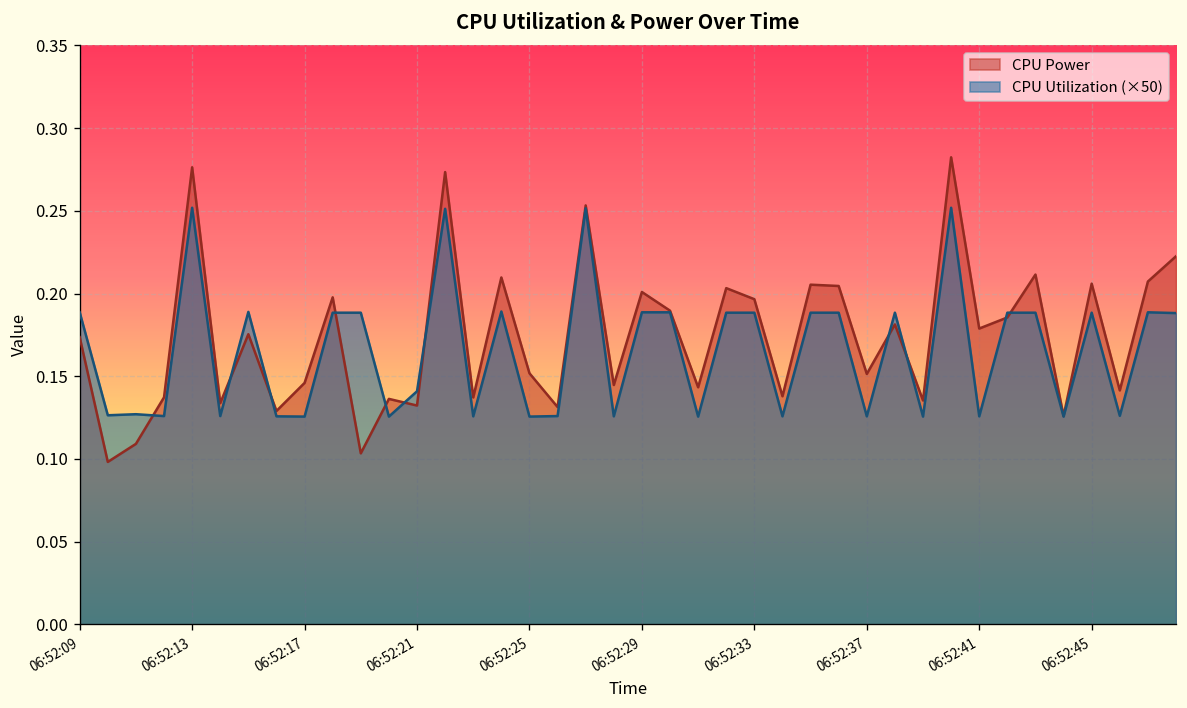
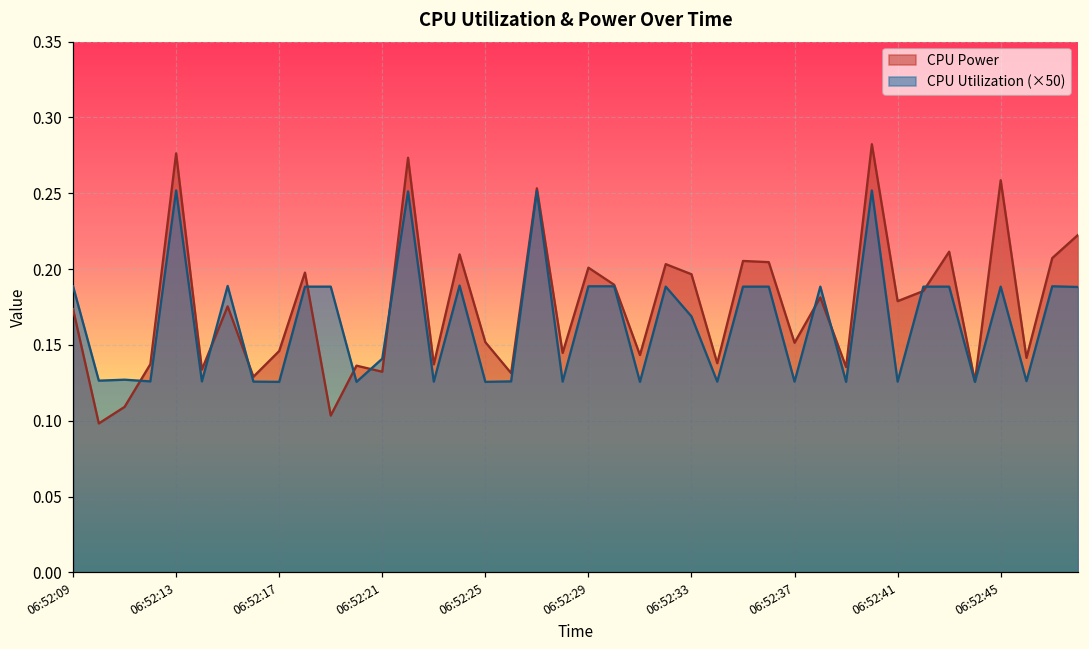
  {
    "CPU Power": {
      "06:52:09": 0.174,
      "06:52:13": 0.276,
      "06:52:17": 0.146,
      "06:52:21": 0.132,
      "06:52:25": 0.152,
      "06:52:29": 0.201,
      "06:52:33": 0.197,
      "06:52:37": 0.151,
      "06:52:41": 0.179,
-     "06:52:45": 0.206
+     "06:52:45": 0.259
    },
    "CPU Utilization (×50)": {
      "06:52:09": 0.189,
      "06:52:13": 0.252,
      "06:52:17": 0.126,
      "06:52:21": 0.141,
      "06:52:25": 0.126,
      "06:52:29": 0.189,
-     "06:52:33": 0.188,
+     "06:52:33": 0.169,
      "06:52:37": 0.126,
      "06:52:41": 0.126,
      "06:52:45": 0.188
    }
  }
